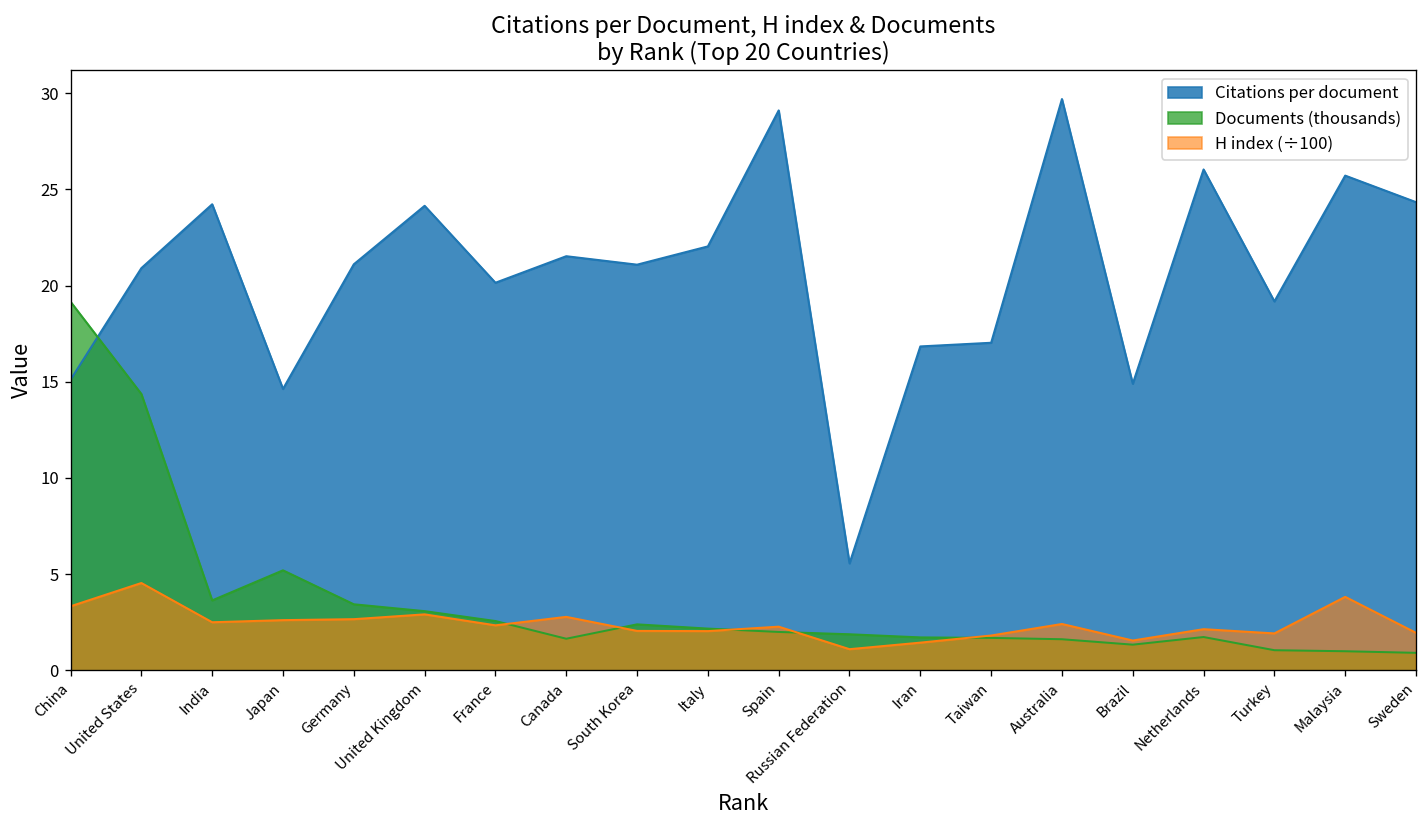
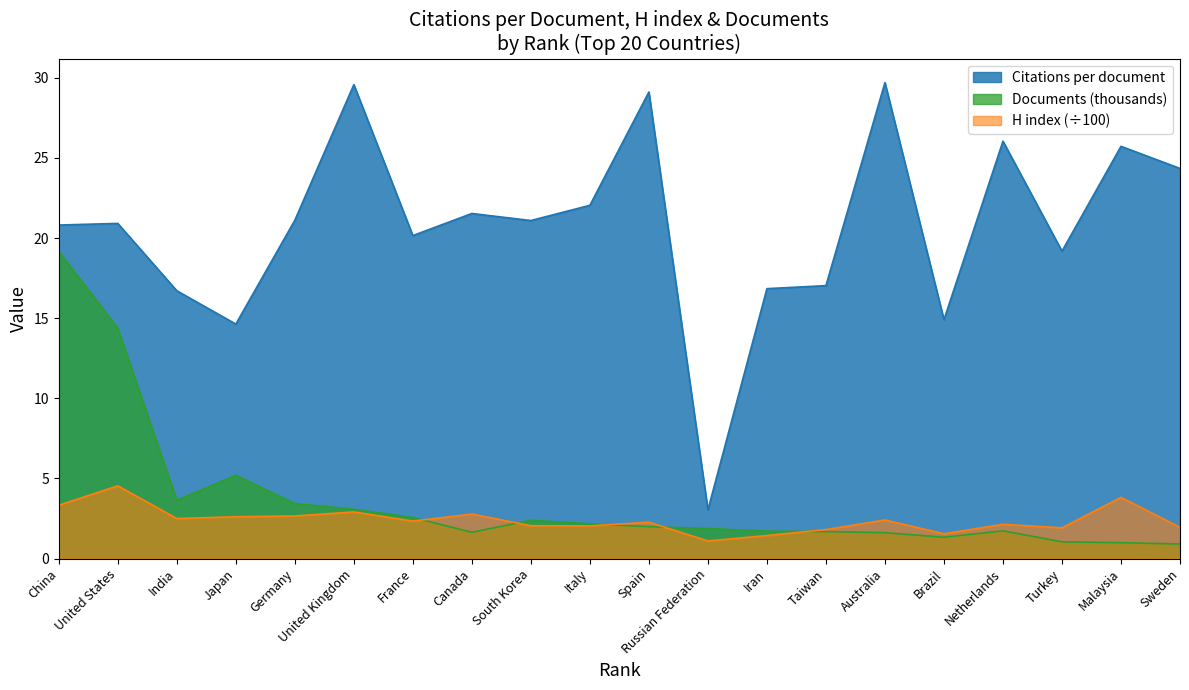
  {
    "Citations per document": {
-     "China": 15.1,
+     "China": 20.8,
      "United States": 20.9,
-     "India": 24.2,
+     "India": 16.7,
      "Japan": 14.6,
      "Germany": 21.1,
-     "United Kingdom": 24.2,
+     "United Kingdom": 29.6,
      "France": 20.2,
      "Canada": 21.5,
      "South Korea": 21.1,
      "Italy": 22.0,
      "Spain": 29.1,
-     "Russian Federation": 5.6,
+     "Russian Federation": 3.0,
      "Iran": 16.8,
      "Taiwan": 17.0,
      "Australia": 29.7,
      "Brazil": 14.9,
      "Netherlands": 26.0,
      "Turkey": 19.2,
      "Malaysia": 25.7,
      "Sweden": 24.3
    },
    "Documents (thousands)": {
      "China": 19.2,
      "United States": 14.4,
      "India": 3.6,
      "Japan": 5.2,
      "Germany": 3.4,
      "United Kingdom": 3.1,
      "France": 2.6,
      "Canada": 1.6,
      "South Korea": 2.4,
      "Spain": 2.0,
      "Russian Federation": 1.9,
      "Iran": 1.7,
      "Australia": 1.6,
      "Brazil": 1.3,
      "Netherlands": 1.7,
      "Turkey": 1.0,
      "Malaysia": 1.0,
      "Sweden": 0.9
    },
    "H index (÷100)": {
      "China": 3.3,
      "United States": 4.5,
      "India": 2.5,
      "Japan": 2.6,
      "Germany": 2.7,
      "United Kingdom": 2.9,
      "France": 2.3,
      "Canada": 2.8,
      "South Korea": 2.1,
      "Spain": 2.3,
      "Russian Federation": 1.1,
      "Iran": 1.4,
      "Australia": 2.4,
      "Brazil": 1.6,
      "Netherlands": 2.1,
      "Turkey": 1.9,
      "Malaysia": 3.8,
      "Sweden": 2.0
    }
  }
